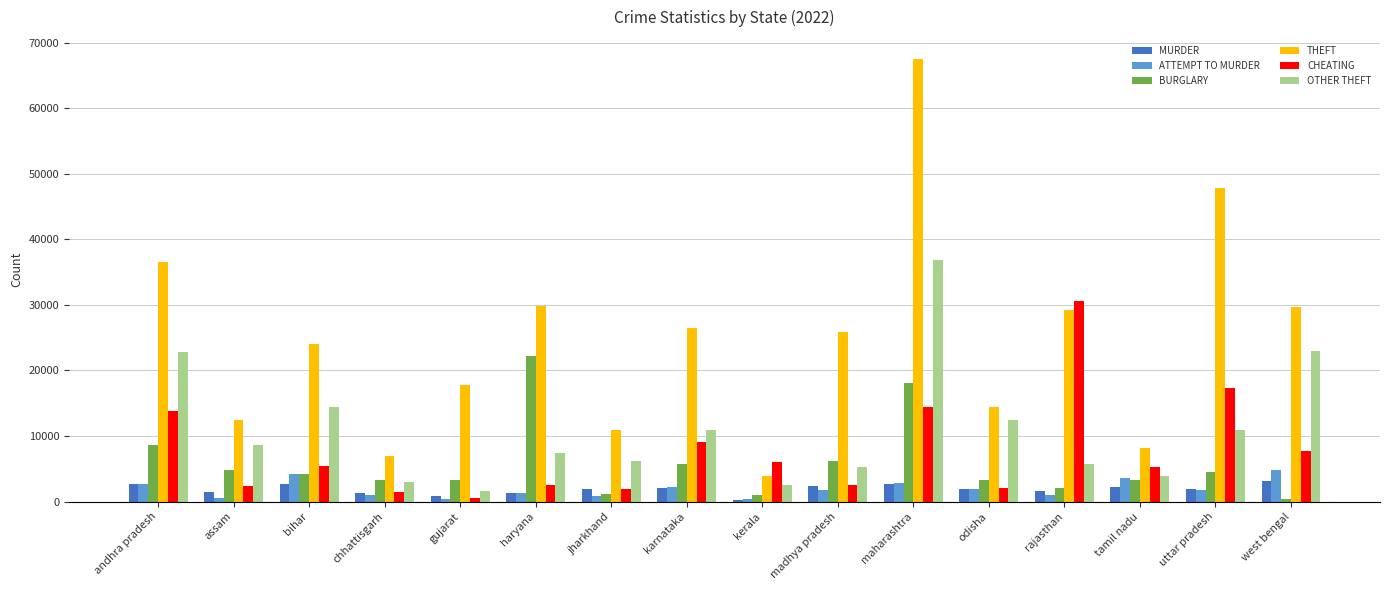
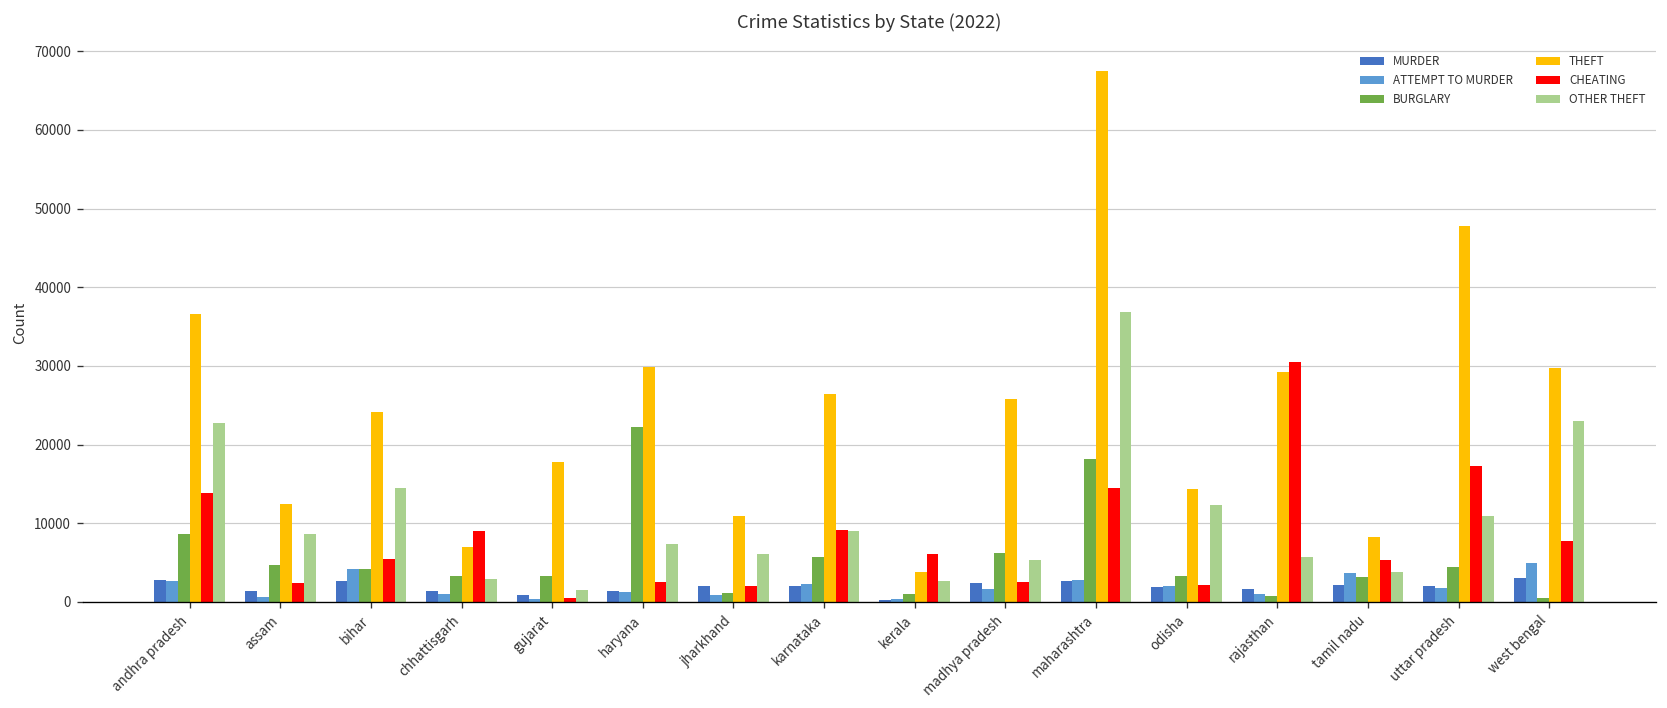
  {
    "BURGLARY": {
      "andhra pradesh": 9000,
      "assam": 5000,
      "bihar": 4000,
      "chhattisgarh": 3000,
      "gujarat": 3000,
      "haryana": 22000,
      "jharkhand": 1000,
      "karnataka": 6000,
      "kerala": 1000,
      "madhya pradesh": 6000,
      "maharashtra": 18000,
      "odisha": 3000,
-     "rajasthan": 2000,
+     "rajasthan": 1000,
      "tamil nadu": 3000,
      "uttar pradesh": 4000,
      "west bengal": 0
    },
    "THEFT": {
      "andhra pradesh": 37000,
      "assam": 12000,
      "bihar": 24000,
      "chhattisgarh": 7000,
      "gujarat": 18000,
      "haryana": 30000,
      "jharkhand": 11000,
      "karnataka": 26000,
      "kerala": 4000,
      "madhya pradesh": 26000,
      "maharashtra": 67000,
      "odisha": 14000,
      "rajasthan": 29000,
      "tamil nadu": 8000,
      "uttar pradesh": 48000,
      "west bengal": 30000
    },
    "CHEATING": {
      "andhra pradesh": 14000,
      "assam": 2000,
      "bihar": 5000,
-     "chhattisgarh": 1000,
+     "chhattisgarh": 9000,
      "gujarat": 0,
      "haryana": 3000,
      "jharkhand": 2000,
      "karnataka": 9000,
      "kerala": 6000,
      "madhya pradesh": 3000,
      "maharashtra": 14000,
      "odisha": 2000,
      "rajasthan": 31000,
      "tamil nadu": 5000,
      "uttar pradesh": 17000,
      "west bengal": 8000
    },
    "OTHER THEFT": {
      "andhra pradesh": 23000,
      "assam": 9000,
      "bihar": 14000,
      "chhattisgarh": 3000,
      "gujarat": 2000,
      "haryana": 7000,
      "jharkhand": 6000,
-     "karnataka": 11000,
+     "karnataka": 9000,
      "kerala": 3000,
      "madhya pradesh": 5000,
      "maharashtra": 37000,
      "odisha": 12000,
      "rajasthan": 6000,
      "tamil nadu": 4000,
      "uttar pradesh": 11000,
      "west bengal": 23000
    }
  }
